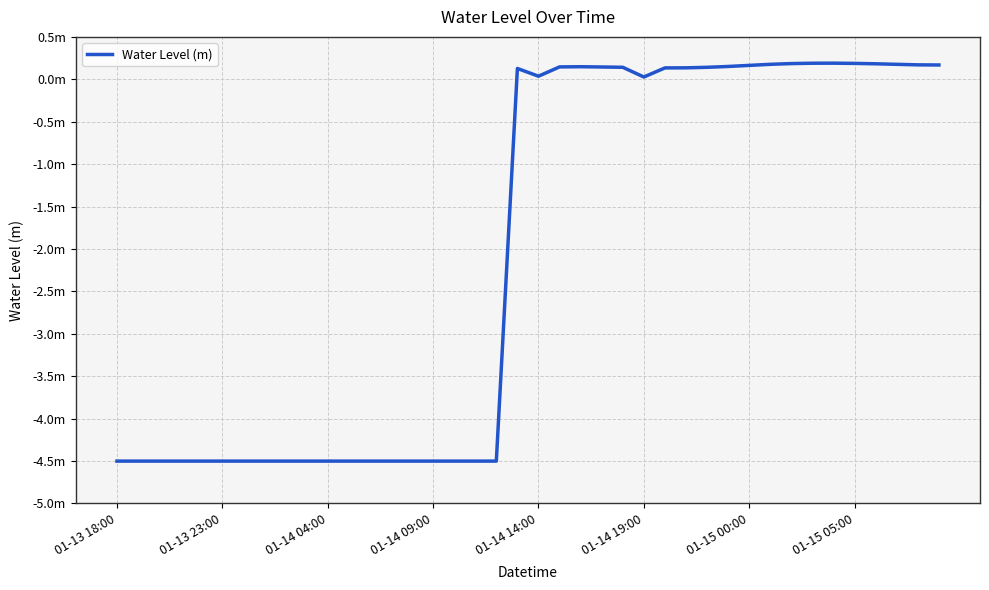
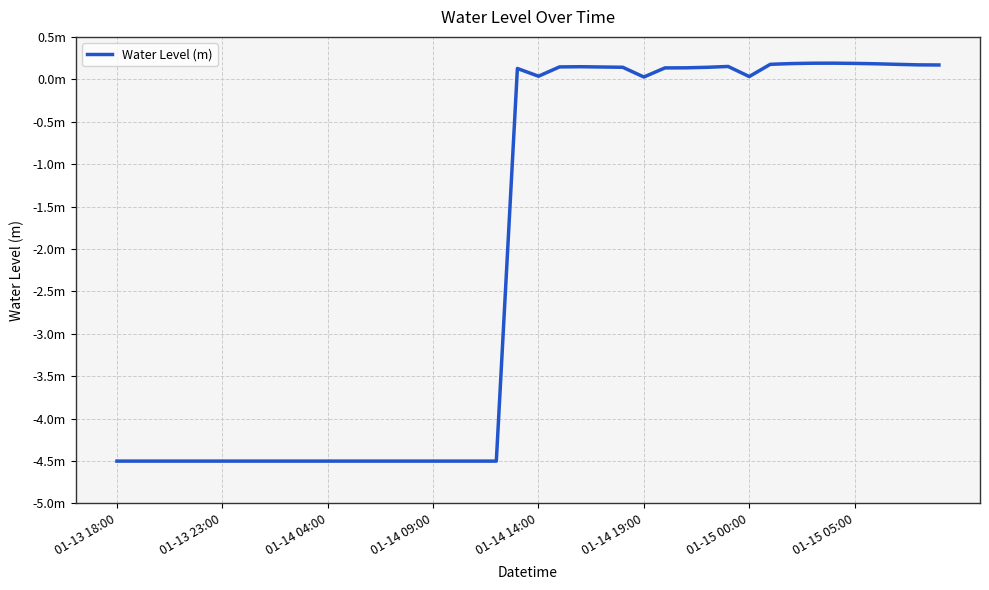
  {
    "01-13 18:00": "-4.5m",
    "01-13 23:00": "-4.5m",
    "01-14 04:00": "-4.5m",
    "01-14 09:00": "-4.5m",
    "01-14 14:00": "0.0m",
    "01-14 19:00": "0.0m",
-   "01-15 00:00": "0.2m",
+   "01-15 00:00": "0.0m",
    "01-15 05:00": "0.2m"
  }
